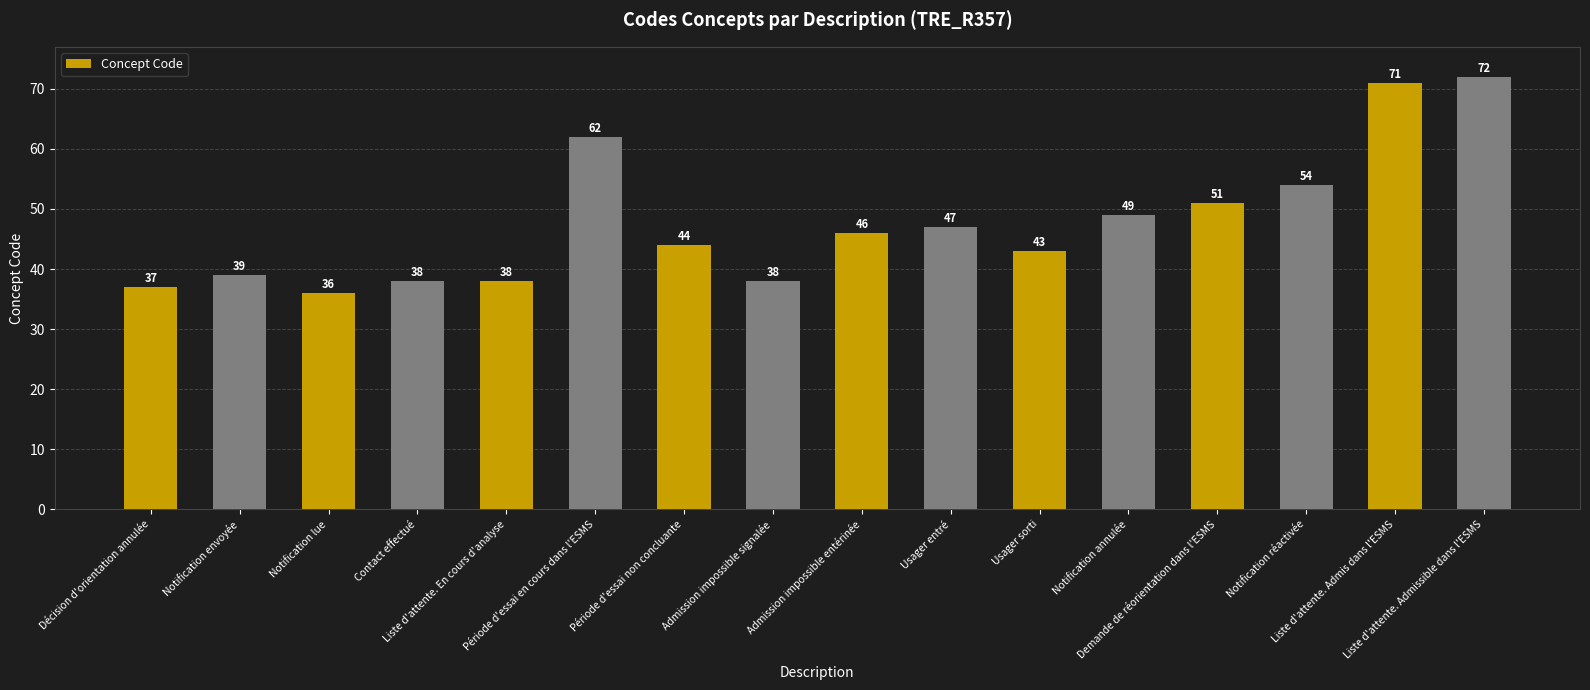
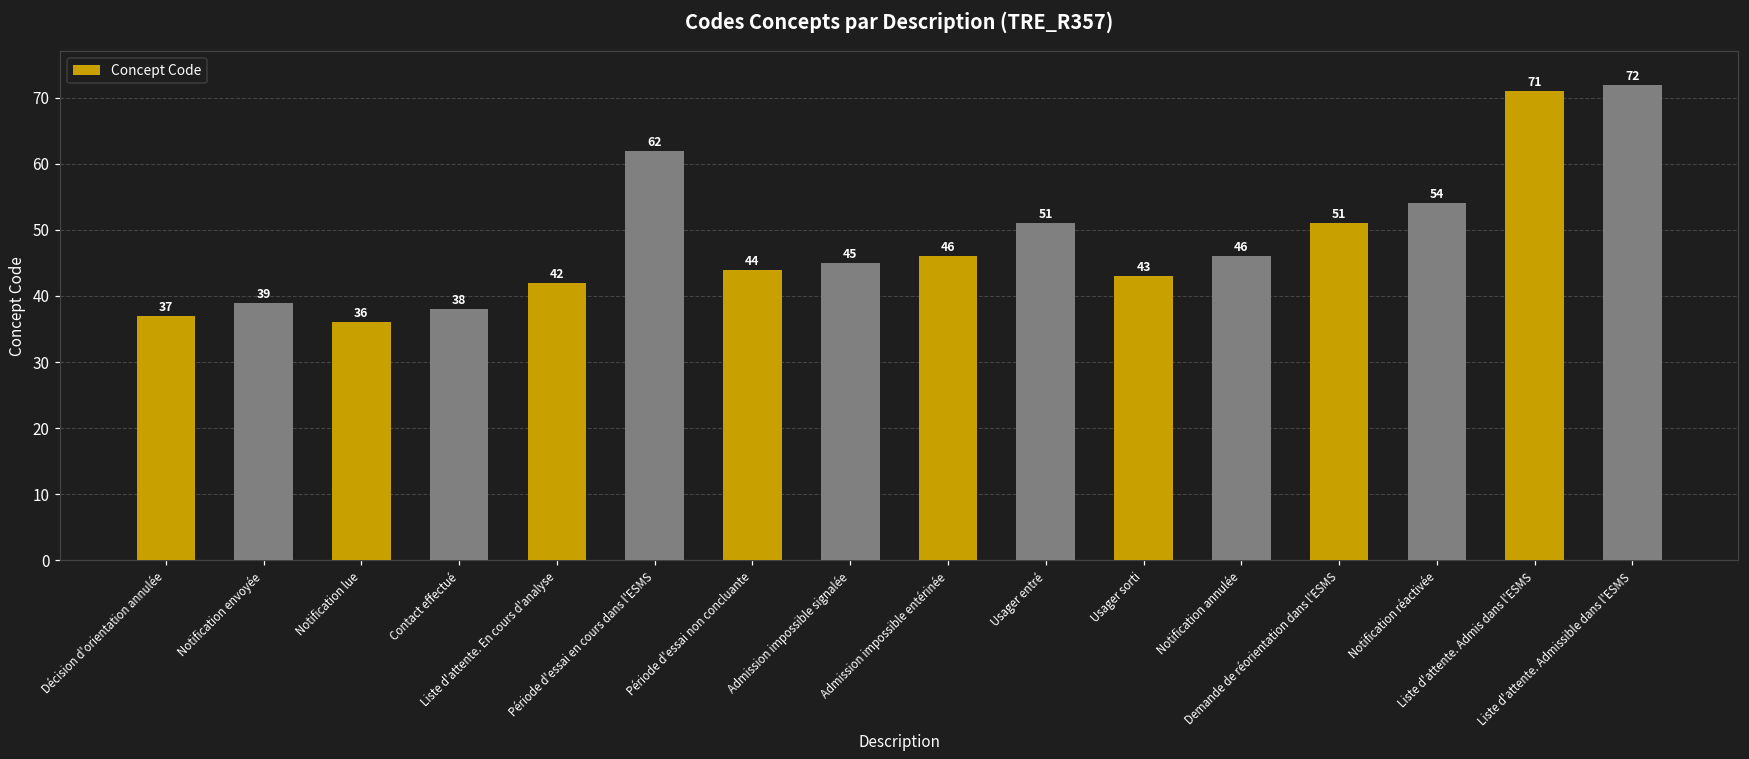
  {
    "Décision d'orientation annulée": 37,
    "Notification envoyée": 39,
    "Notification lue": 36,
    "Contact effectué": 38,
-   "Liste d'attente. En cours d'analyse": 38,
+   "Liste d'attente. En cours d'analyse": 42,
    "Période d'essai en cours dans l'ESMS": 62,
    "Période d'essai non concluante": 44,
-   "Admission impossible signalée": 38,
+   "Admission impossible signalée": 45,
    "Admission impossible entérinée": 46,
-   "Usager entré": 47,
+   "Usager entré": 51,
    "Usager sorti": 43,
-   "Notification annulée": 49,
+   "Notification annulée": 46,
    "Demande de réorientation dans l'ESMS": 51,
    "Notification réactivée": 54,
    "Liste d'attente. Admis dans l'ESMS": 71,
    "Liste d'attente. Admissible dans l'ESMS": 72
  }
